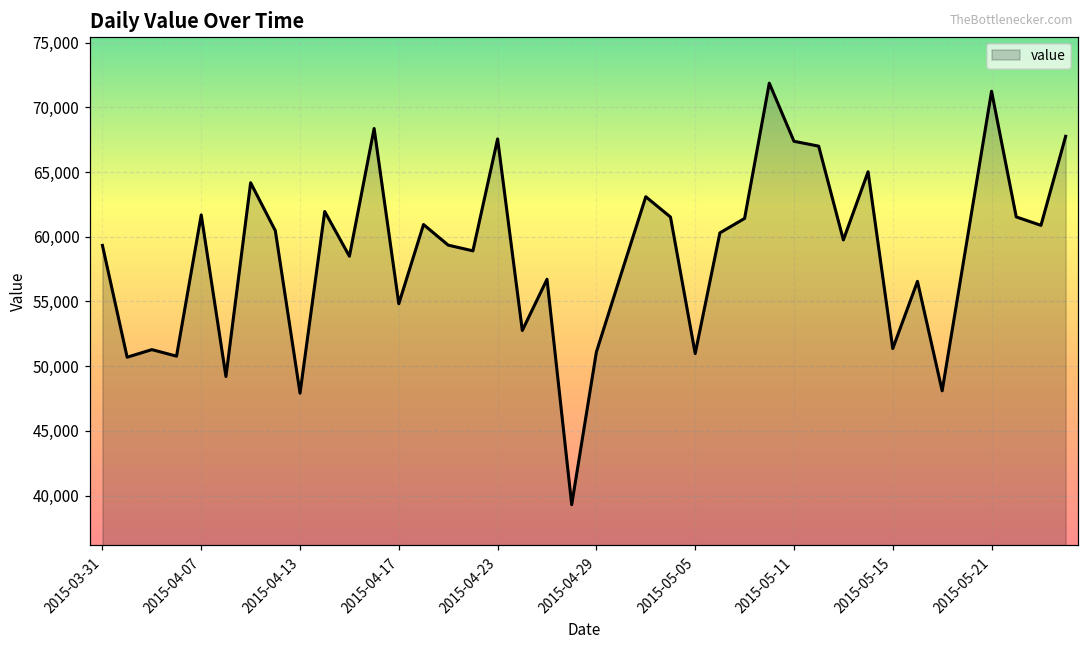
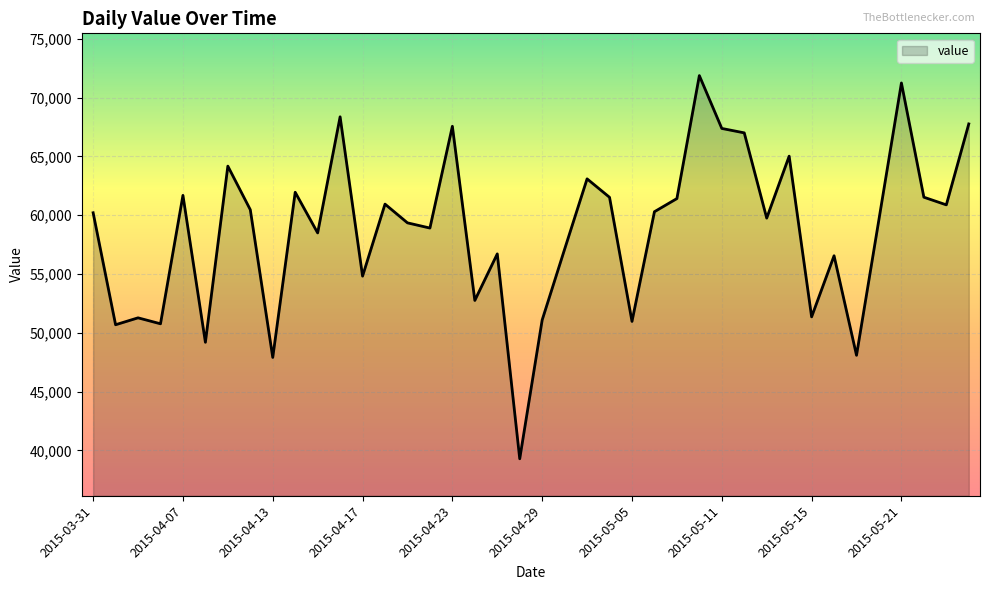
  {
-   "2015-03-31": "59,300",
+   "2015-03-31": "60,200",
    "2015-04-07": "61,700",
    "2015-04-13": "47,900",
    "2015-04-17": "54,800",
    "2015-04-23": "67,600",
    "2015-04-29": "51,100",
    "2015-05-05": "51,000",
    "2015-05-11": "67,400",
    "2015-05-15": "51,400",
    "2015-05-21": "71,200"
  }
